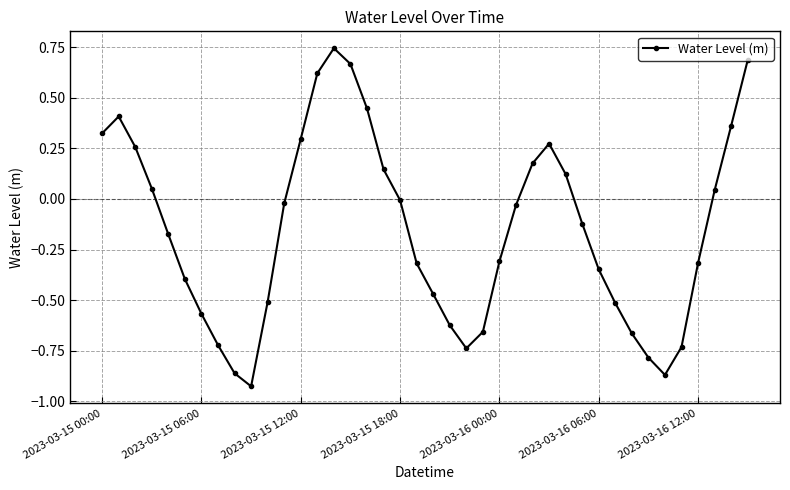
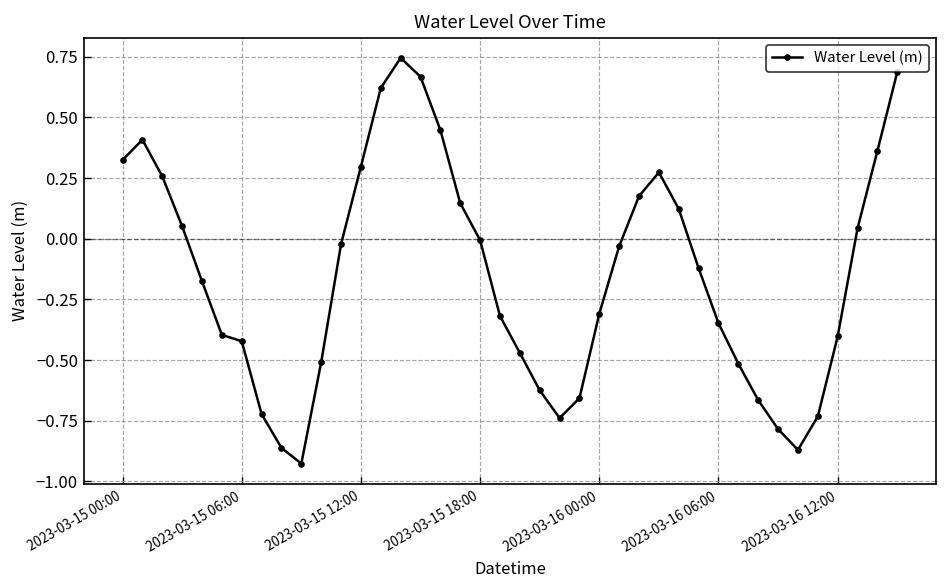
  {
    "2023-03-15 00:00": 0.32,
-   "2023-03-15 06:00": -0.57,
+   "2023-03-15 06:00": -0.42,
    "2023-03-15 12:00": 0.30,
    "2023-03-15 18:00": -0.01,
    "2023-03-16 00:00": -0.31,
    "2023-03-16 06:00": -0.35,
-   "2023-03-16 12:00": -0.32
+   "2023-03-16 12:00": -0.40
  }
